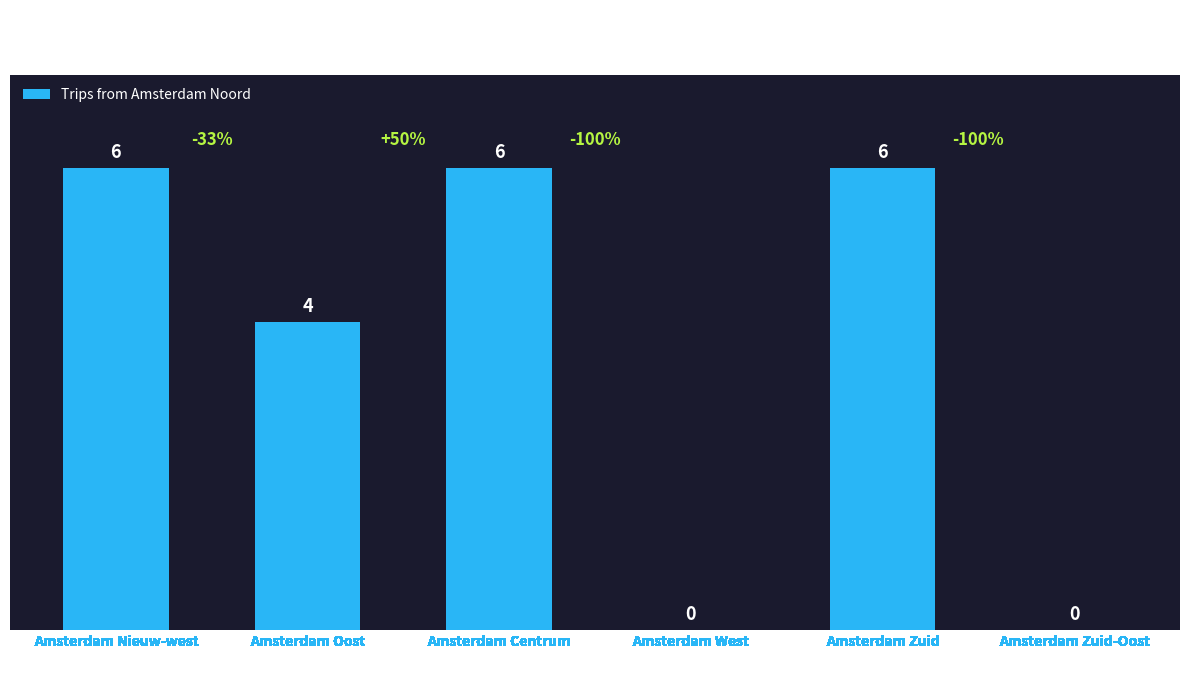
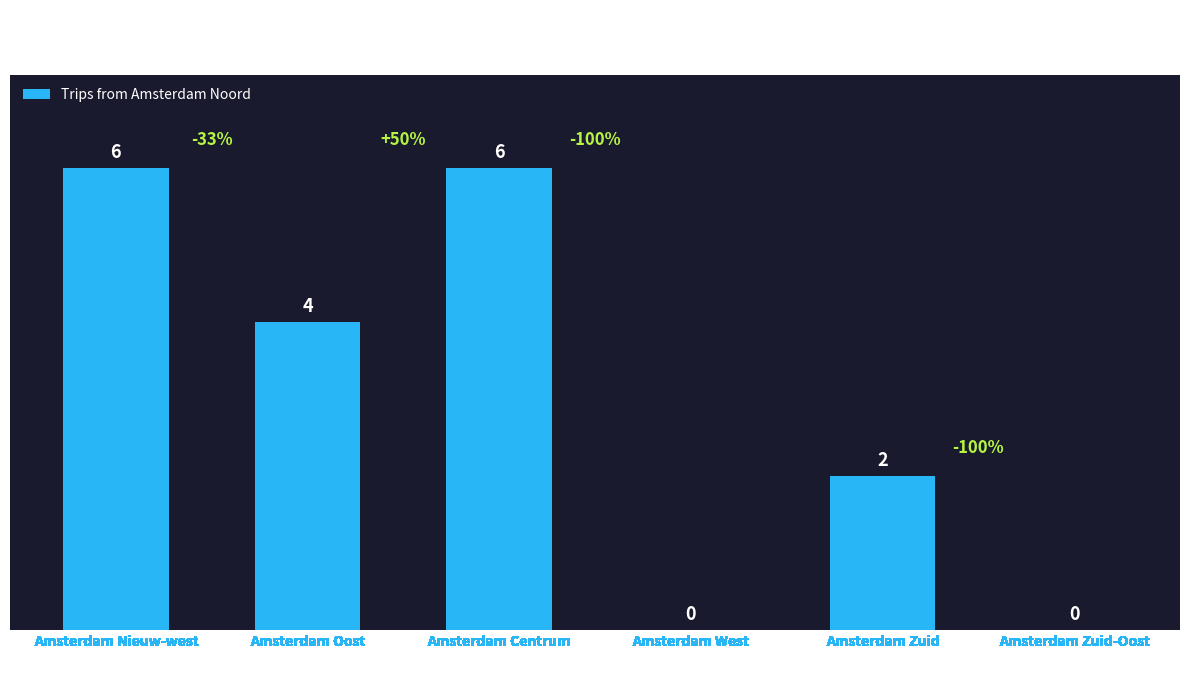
  {
    "Amsterdam Nieuw-west": 6,
    "Amsterdam Oost": 4,
    "Amsterdam Centrum": 6,
    "Amsterdam West": 0,
-   "Amsterdam Zuid": 6,
+   "Amsterdam Zuid": 2,
    "Amsterdam Zuid-Oost": 0
  }
